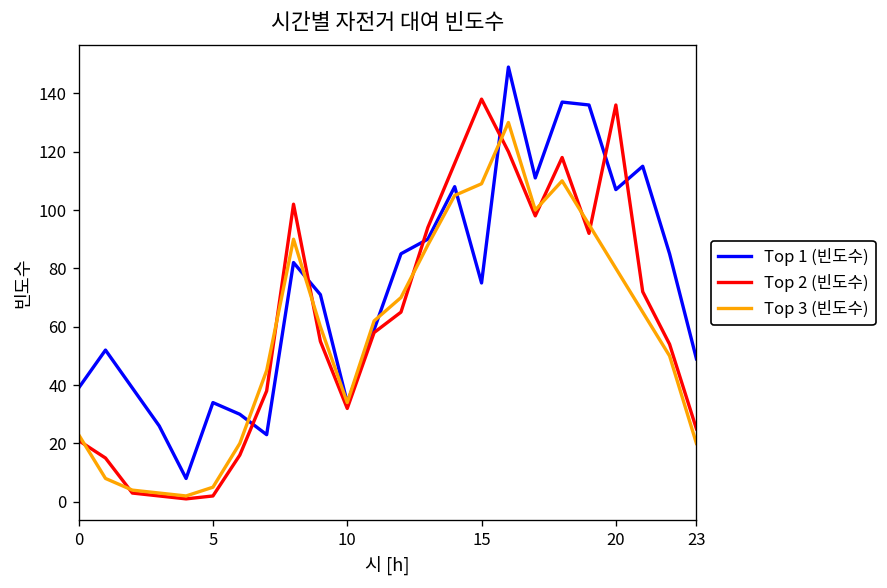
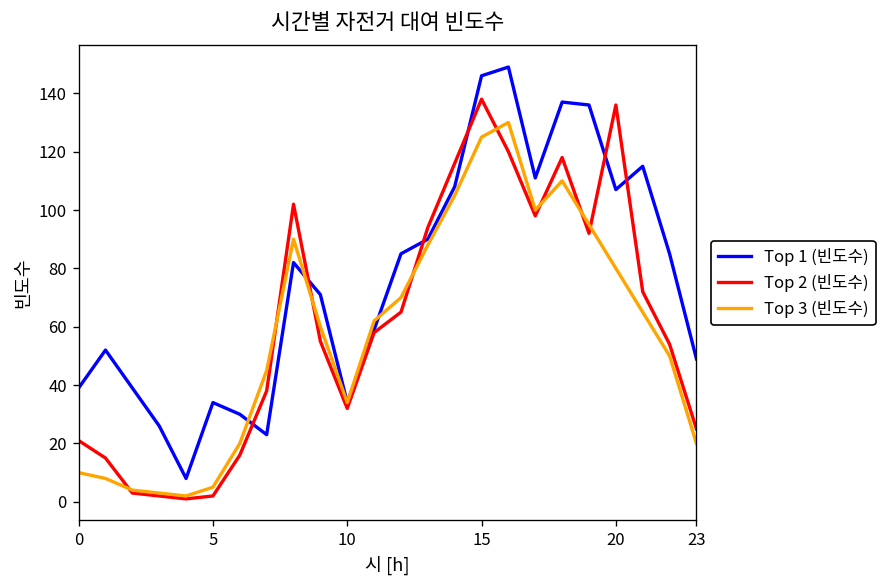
  {
    "Top 1 (빈도수)": {
      "0": 39,
      "5": 34,
-     "15": 75,
+     "15": 146,
      "20": 107,
      "23": 49
    },
    "Top 2 (빈도수)": {
      "0": 21,
      "5": 2,
      "10": 32,
      "15": 138,
      "20": 136,
      "23": 25
    },
    "Top 3 (빈도수)": {
-     "0": 23,
+     "0": 10,
      "5": 5,
-     "15": 109,
+     "15": 125,
      "20": 80,
      "23": 20
    }
  }
